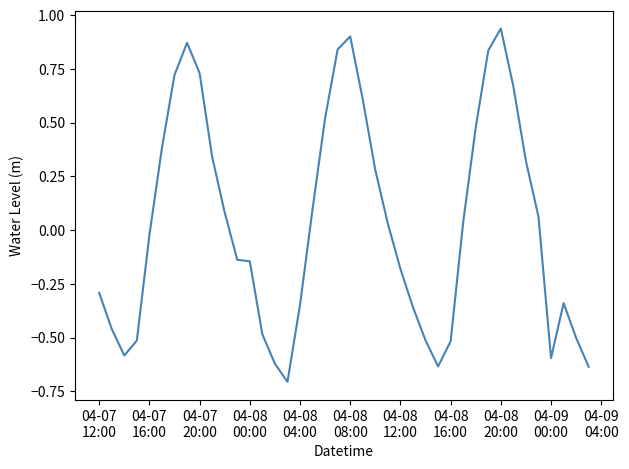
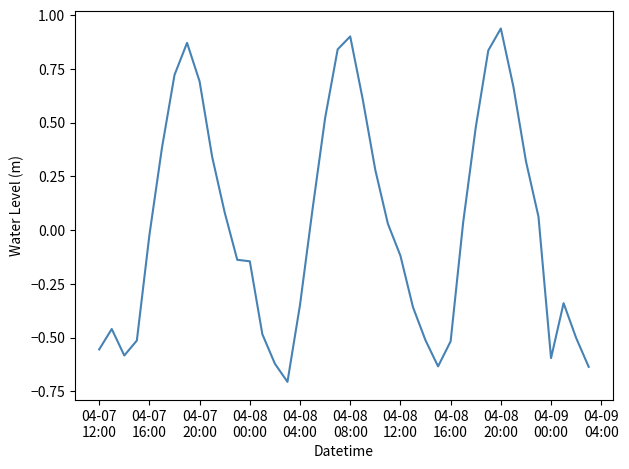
  {
-   "04-07 12:00": -0.29,
+   "04-07 12:00": -0.56,
    "04-07 16:00": -0.02,
-   "04-07 20:00": 0.73,
+   "04-07 20:00": 0.69,
    "04-08 00:00": -0.15,
    "04-08 04:00": -0.35,
    "04-08 08:00": 0.90,
-   "04-08 12:00": -0.18,
+   "04-08 12:00": -0.12,
    "04-08 16:00": -0.52,
    "04-08 20:00": 0.94,
    "04-09 00:00": -0.60
  }
